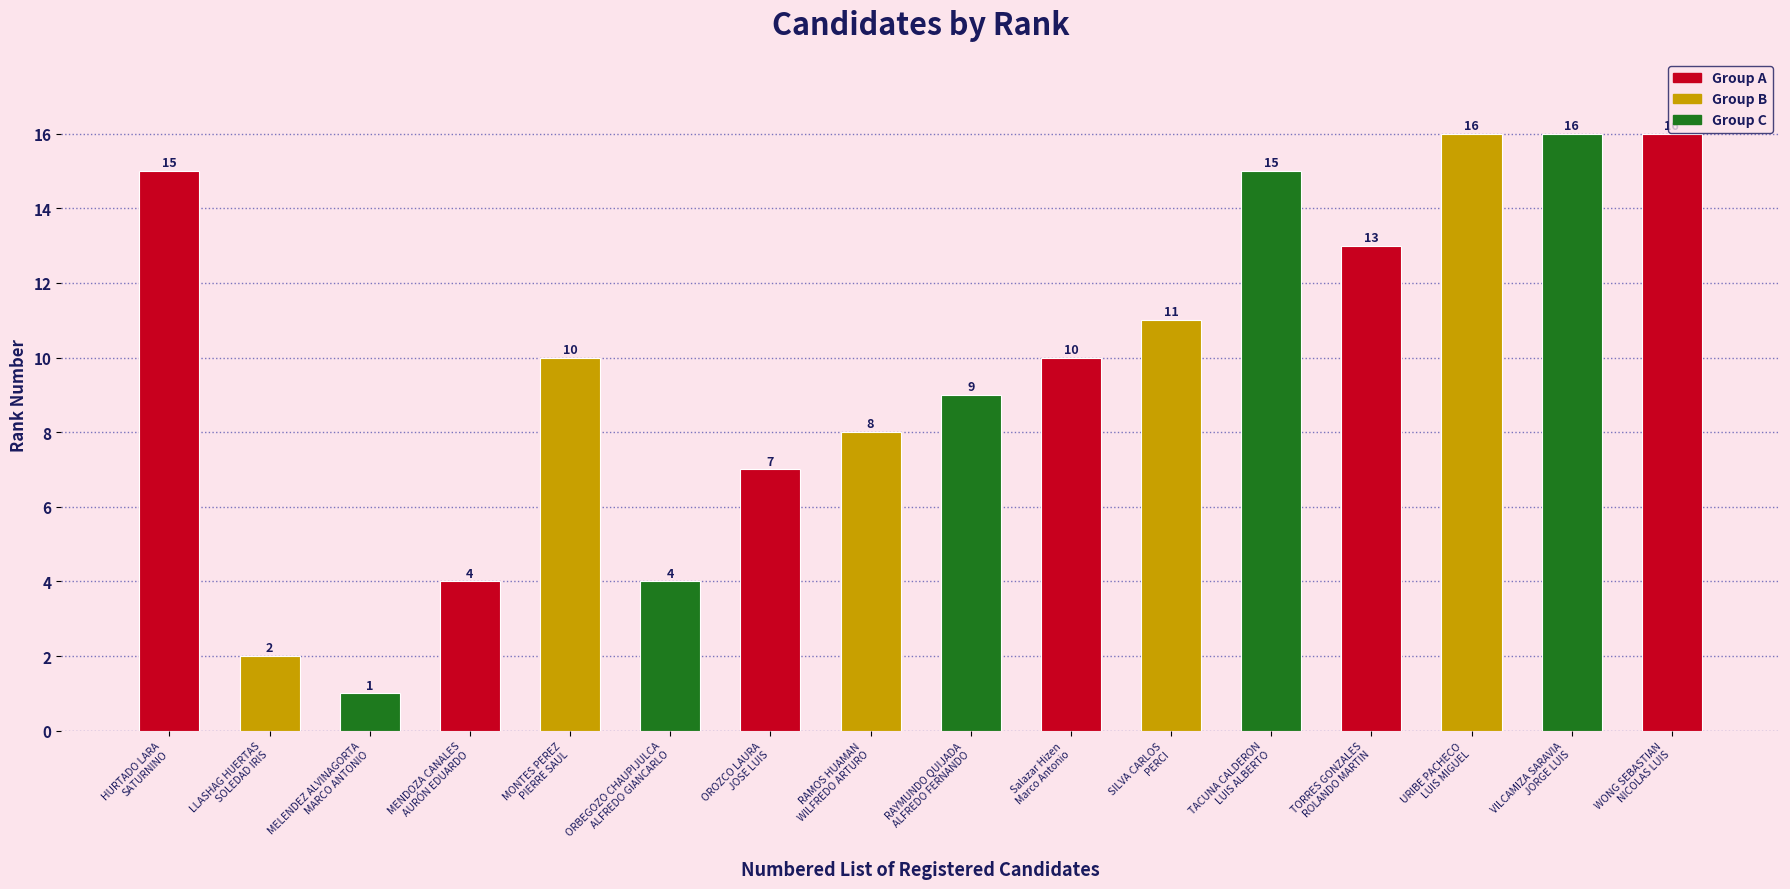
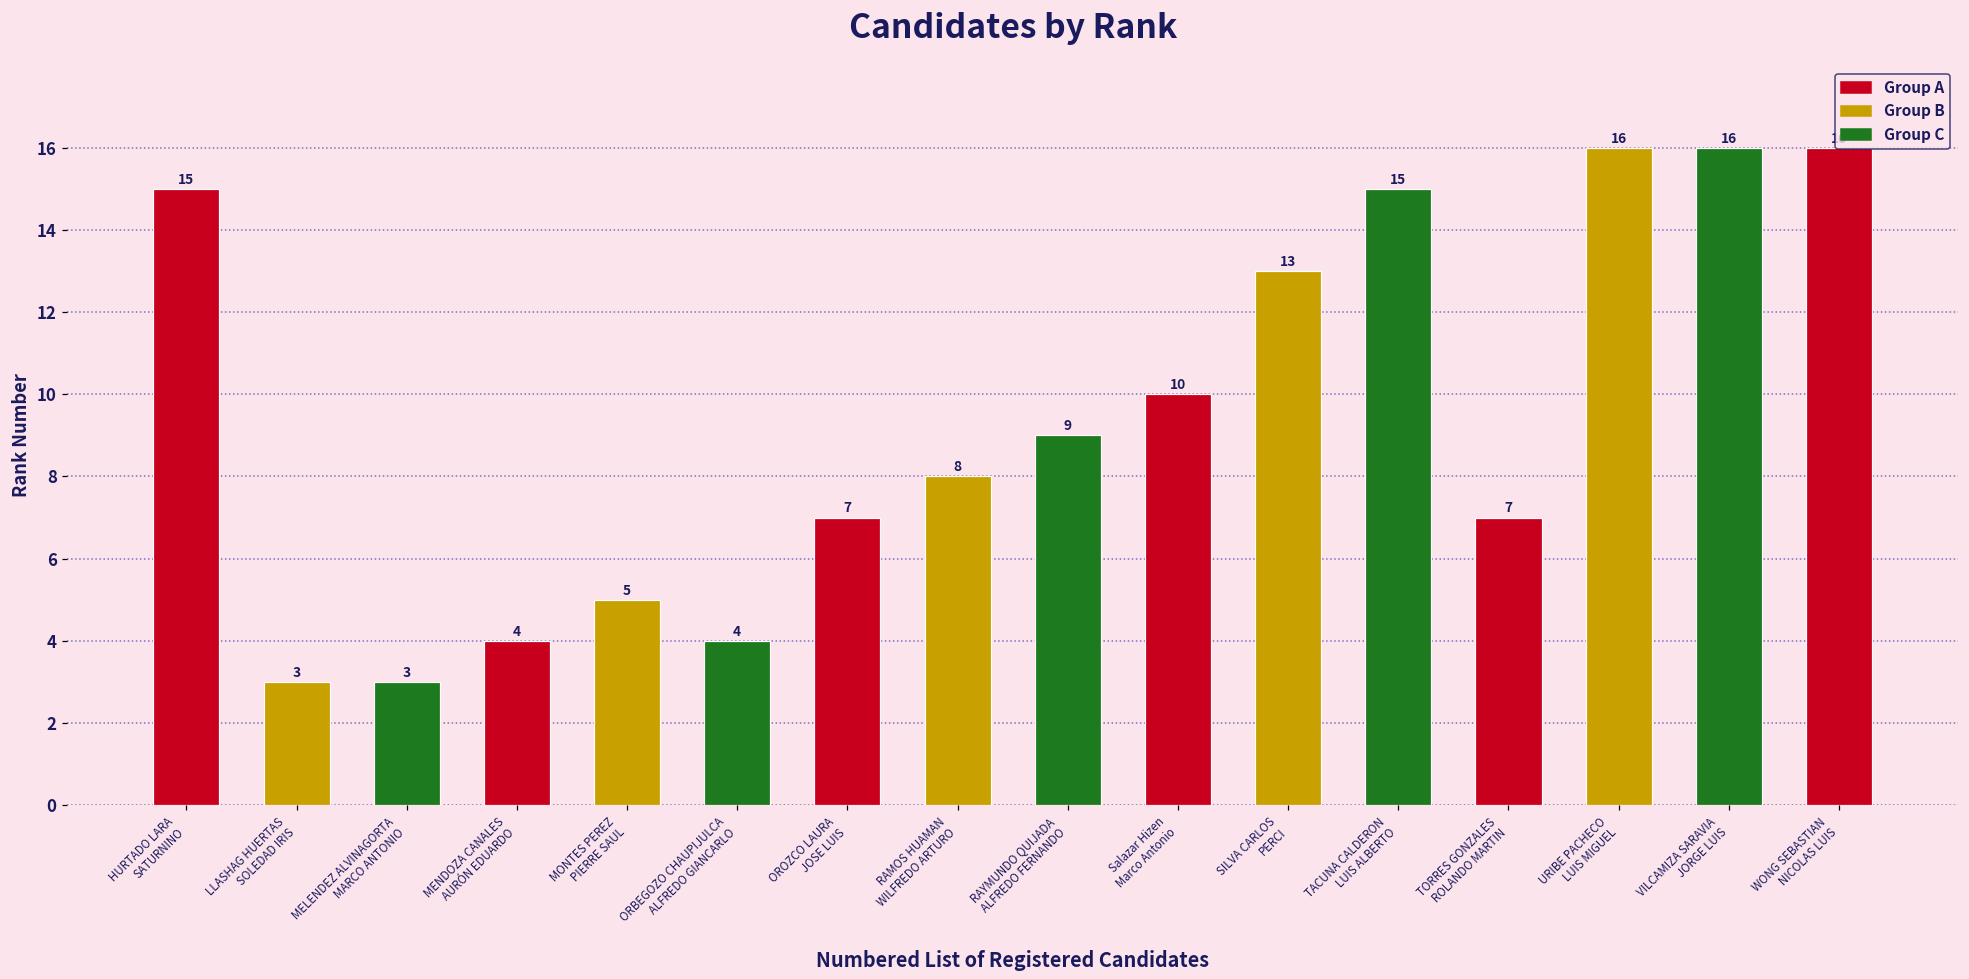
  {
    "HURTADO LARA SATURNINO": 15,
-   "LLASHAG HUERTAS SOLEDAD IRIS": 2,
-   "MELENDEZ ALVINAGORTA MARCO ANTONIO": 1,
+   "LLASHAG HUERTAS SOLEDAD IRIS": 3,
+   "MELENDEZ ALVINAGORTA MARCO ANTONIO": 3,
    "MENDOZA CANALES AURÓN EDUARDO": 4,
-   "MONTES PEREZ PIERRE SAUL": 10,
+   "MONTES PEREZ PIERRE SAUL": 5,
    "ORBEGOZO CHAUPIJULCA ALFREDO GIANCARLO": 4,
    "OROZCO LAURA JOSE LUIS": 7,
    "RAMOS HUAMAN WILFREDO ARTURO": 8,
    "RAYMUNDO QUIJADA ALFREDO FERNANDO": 9,
    "Salazar Hizen Marco Antonio": 10,
-   "SILVA CARLOS PERCI": 11,
+   "SILVA CARLOS PERCI": 13,
    "TACUNA CALDERON LUIS ALBERTO": 15,
-   "TORRES GONZALES ROLANDO MARTIN": 13,
+   "TORRES GONZALES ROLANDO MARTIN": 7,
    "URIBE PACHECO LUIS MIGUEL": 16,
    "VILCAMIZA SARAVIA JORGE LUIS": 16
  }
